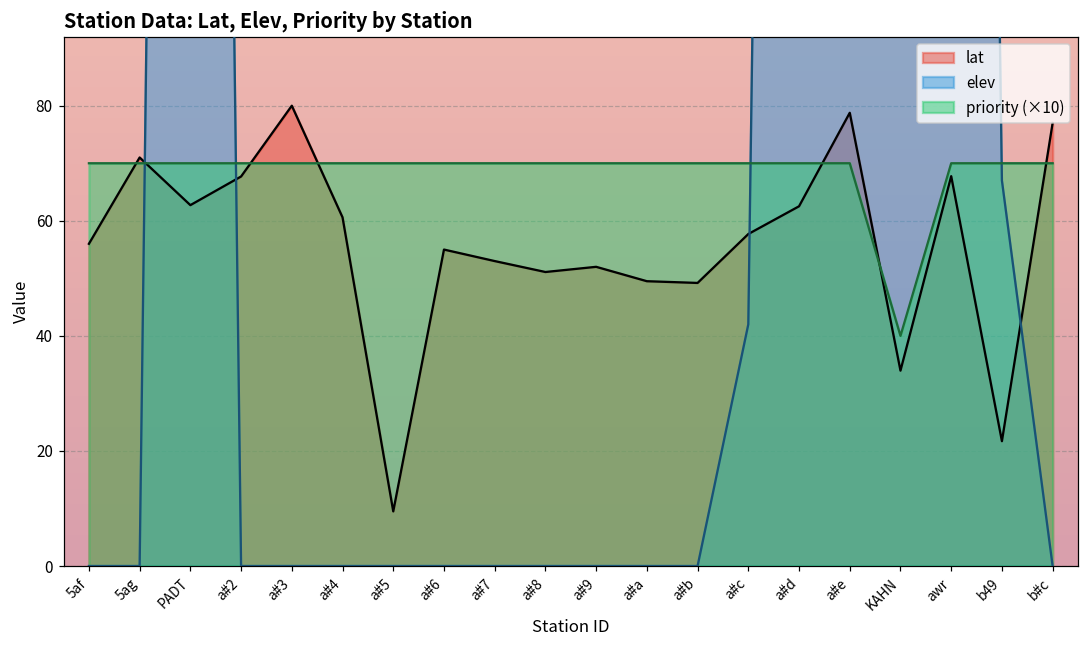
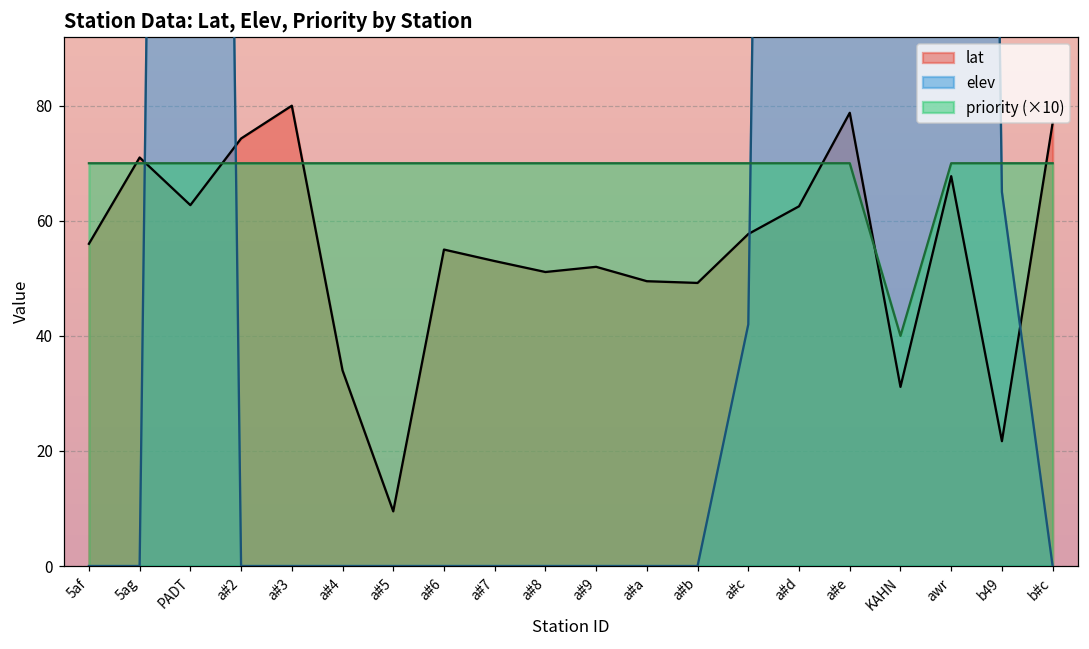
  {
    "lat": {
      "5af": 56,
      "5ag": 71,
      "PADT": 63,
-     "a#2": 68,
+     "a#2": 74,
      "a#3": 80,
-     "a#4": 61,
+     "a#4": 34,
      "a#5": 10,
      "a#6": 55,
      "a#7": 53,
      "a#8": 51,
      "a#9": 52,
      "a#a": 50,
      "a#b": 49,
      "a#c": 58,
      "a#d": 63,
      "a#e": 79,
-     "KAHN": 34,
+     "KAHN": 31,
      "awr": 68,
      "b49": 22,
      "b#c": 77
    },
    "elev": {
      "5af": 0,
      "5ag": 0,
      "a#2": 0,
      "a#3": 0,
      "a#4": 0,
      "a#5": 0,
      "a#6": 0,
      "a#7": 0,
      "a#8": 0,
      "a#9": 0,
      "a#a": 0,
      "a#b": 0,
      "a#c": 42,
-     "b49": 67,
+     "b49": 65,
      "b#c": 0
    },
    "priority (×10)": {
      "5af": 70,
      "5ag": 70,
      "PADT": 70,
      "a#2": 70,
      "a#3": 70,
      "a#4": 70,
      "a#5": 70,
      "a#6": 70,
      "a#7": 70,
      "a#8": 70,
      "a#9": 70,
      "a#a": 70,
      "a#b": 70,
      "a#c": 70,
      "a#d": 70,
      "a#e": 70,
      "KAHN": 40,
      "awr": 70,
      "b49": 70,
      "b#c": 70
    }
  }
